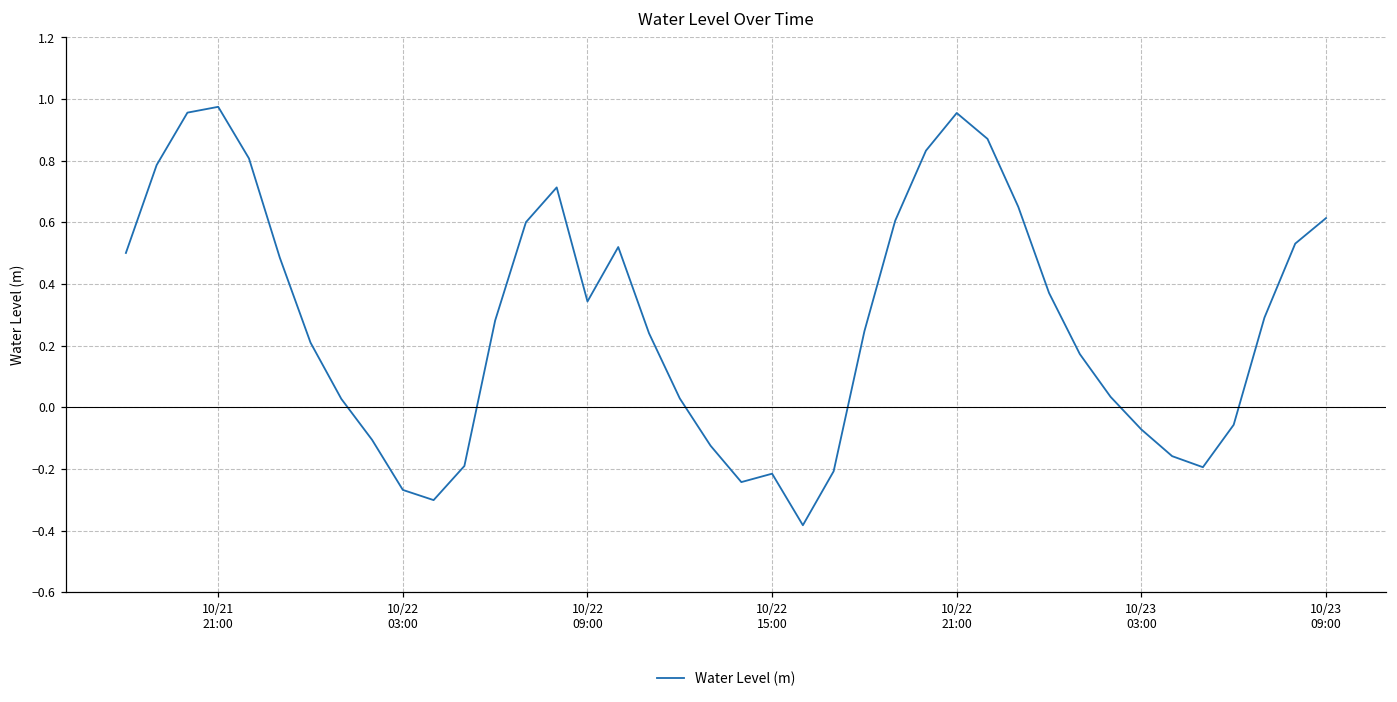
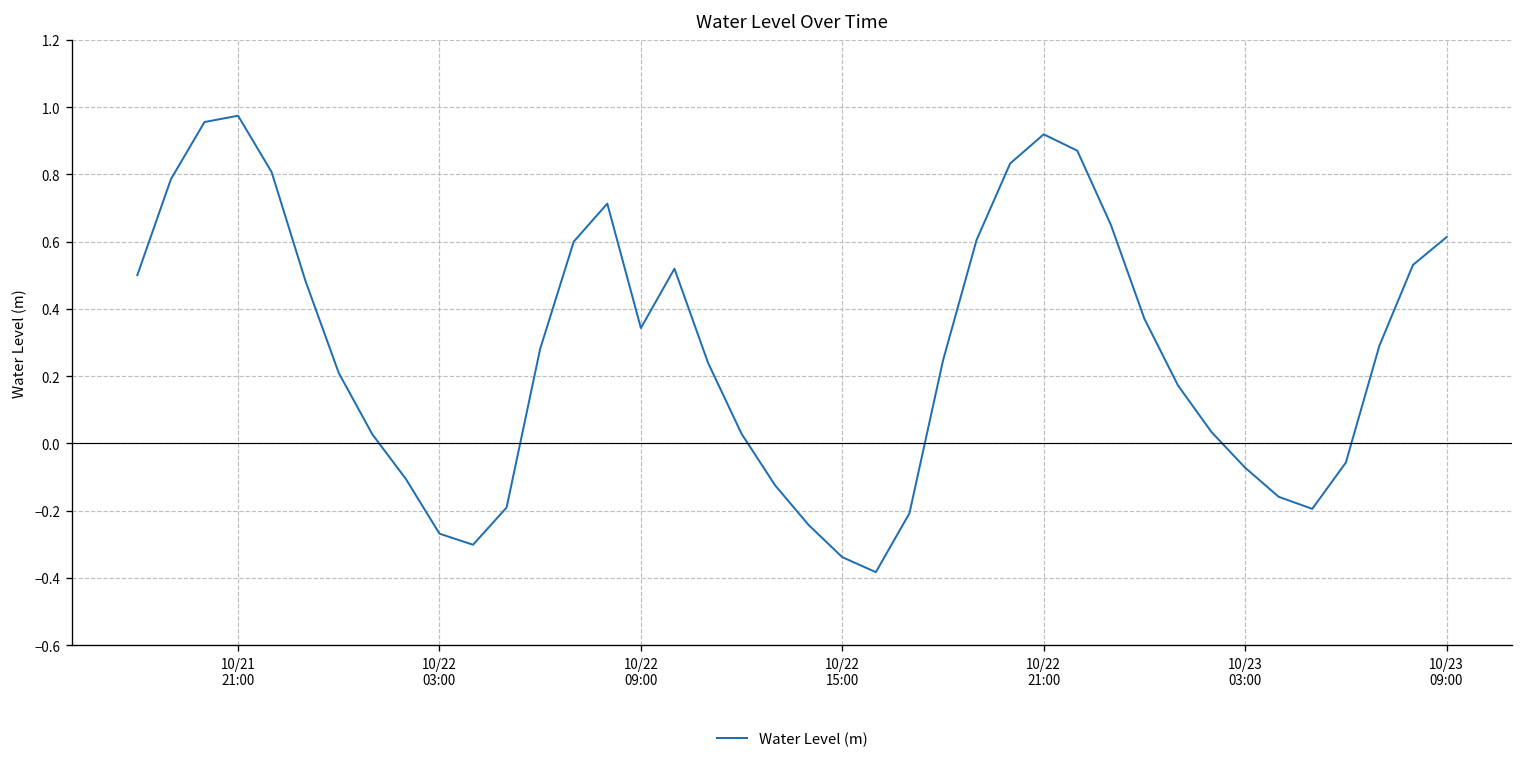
  {
    "10/21 21:00": 0.97,
    "10/22 03:00": -0.27,
    "10/22 09:00": 0.34,
-   "10/22 15:00": -0.22,
-   "10/22 21:00": 0.95,
+   "10/22 15:00": -0.34,
+   "10/22 21:00": 0.92,
    "10/23 03:00": -0.07,
    "10/23 09:00": 0.61
  }
